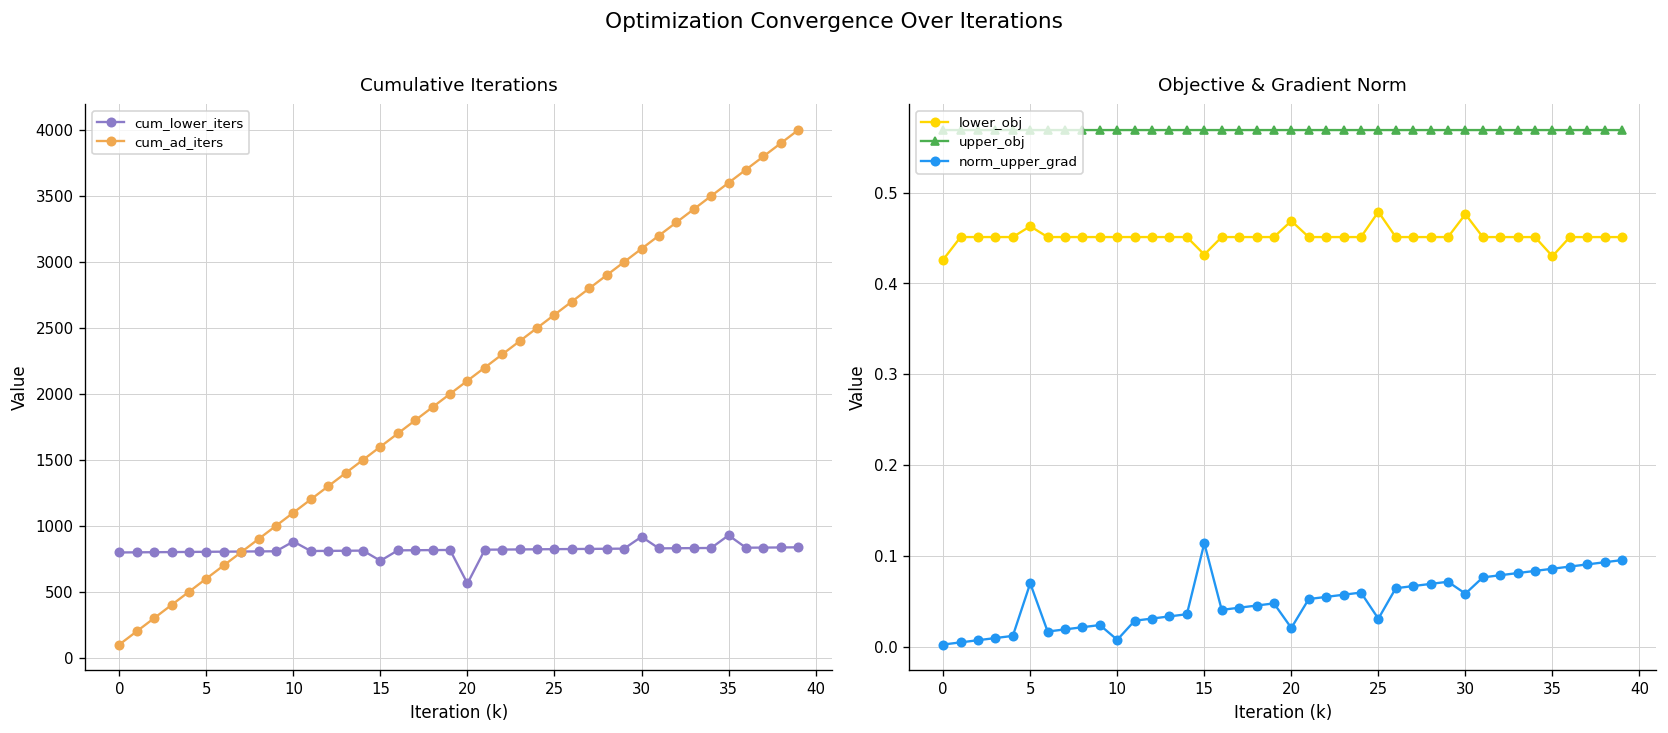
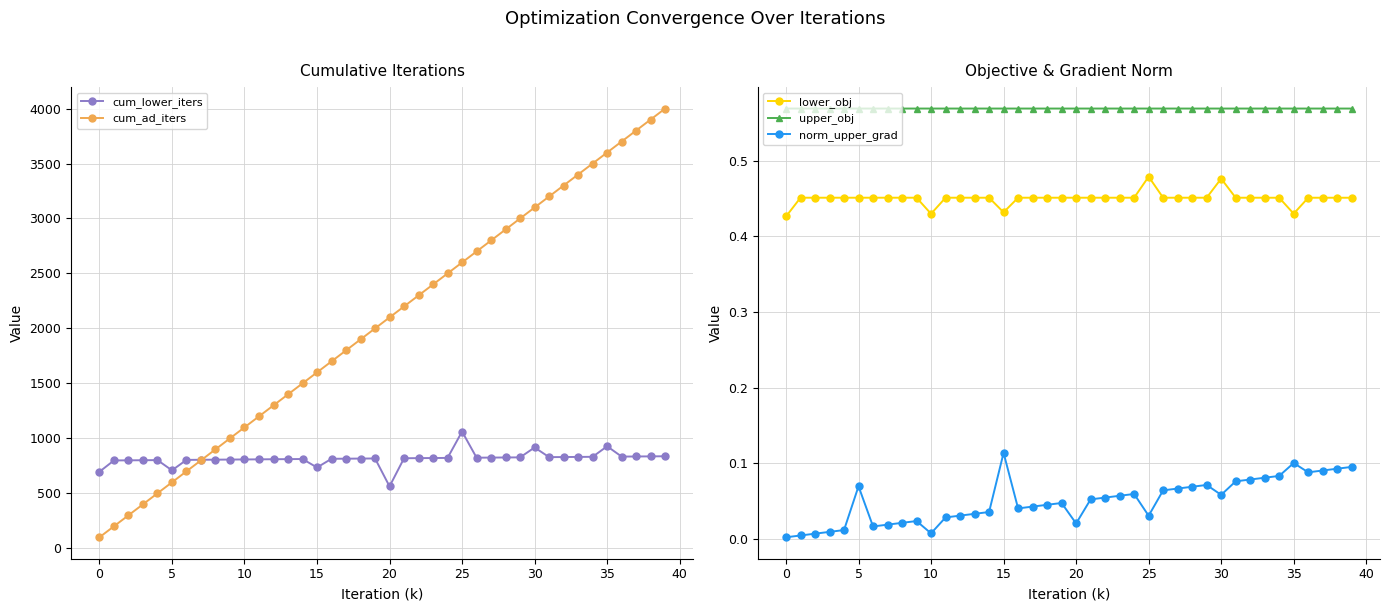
  {
    "Cumulative Iterations": {
      "cum_lower_iters": {
-       "0": 800,
-       "5": 800,
-       "10": 880,
+       "0": 700,
+       "5": 710,
+       "10": 810,
        "15": 740,
        "20": 560,
-       "25": 820,
+       "25": 1060,
        "30": 920,
        "35": 930
      },
      "cum_ad_iters": {
        "0": 100,
        "5": 600,
        "10": 1100,
        "15": 1600,
        "20": 2100,
        "25": 2600,
        "30": 3100,
        "35": 3600
      }
    },
    "Objective & Gradient Norm": {
      "lower_obj": {
        "0": 0.43,
-       "5": 0.46,
-       "10": 0.45,
+       "5": 0.45,
+       "10": 0.43,
        "15": 0.43,
-       "20": 0.47,
+       "20": 0.45,
        "25": 0.48,
        "30": 0.48,
        "35": 0.43
      },
      "upper_obj": {
        "10": 0.57,
        "15": 0.57,
        "20": 0.57,
        "25": 0.57,
        "30": 0.57,
        "35": 0.57
      },
      "norm_upper_grad": {
        "0": 0.00,
        "5": 0.07,
        "10": 0.01,
        "15": 0.11,
        "20": 0.02,
        "25": 0.03,
        "30": 0.06,
-       "35": 0.09
+       "35": 0.10
      }
    }
  }
